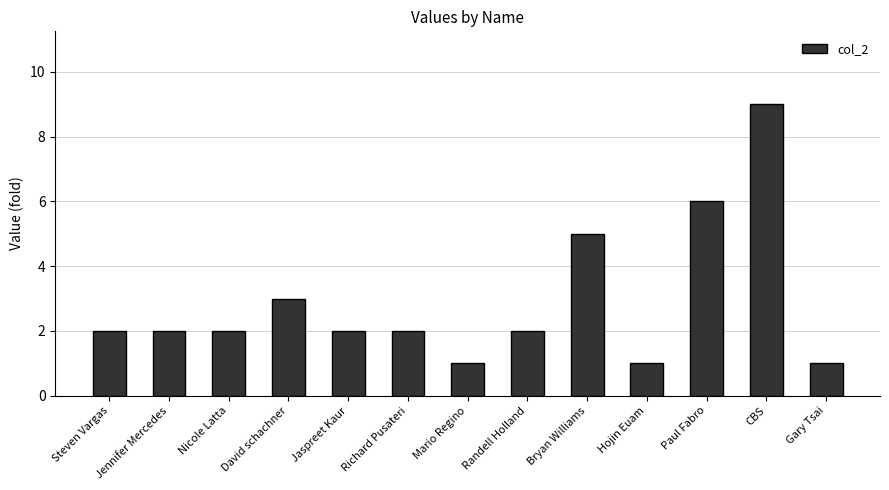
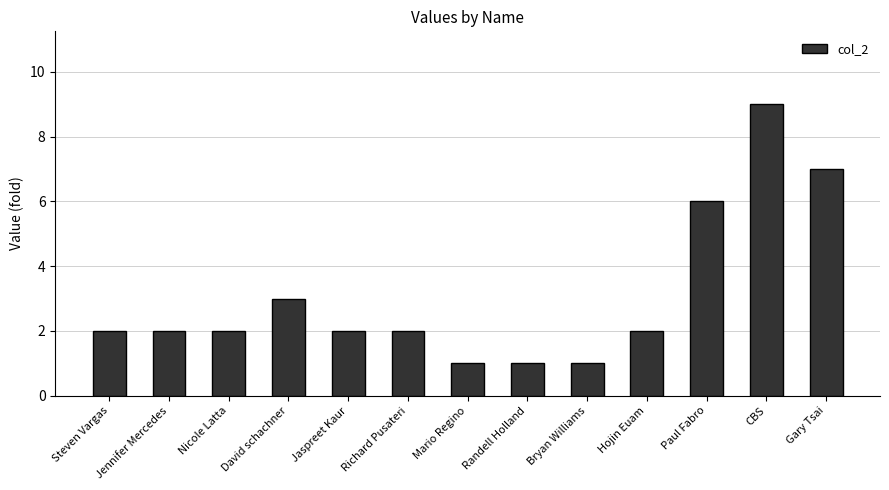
  {
    "Steven Vargas": 2,
    "Jennifer Mercedes": 2,
    "Nicole Latta": 2,
    "David schachner": 3,
    "Jaspreet Kaur": 2,
    "Richard Pusateri": 2,
    "Mario Regino": 1,
-   "Randell Holland": 2,
-   "Bryan Williams": 5,
-   "Hojin Euam": 1,
+   "Randell Holland": 1,
+   "Bryan Williams": 1,
+   "Hojin Euam": 2,
    "Paul Fabro": 6,
    "CBS": 9,
-   "Gary Tsai": 1
+   "Gary Tsai": 7
  }
